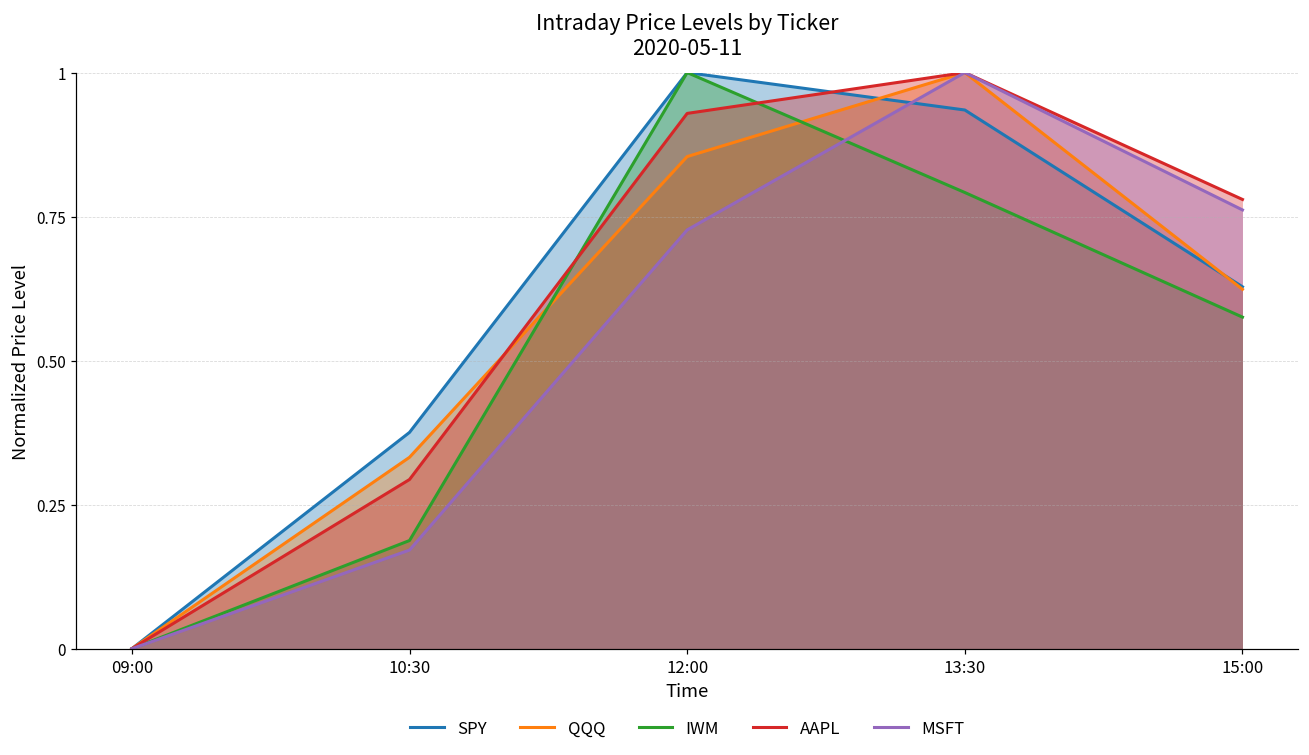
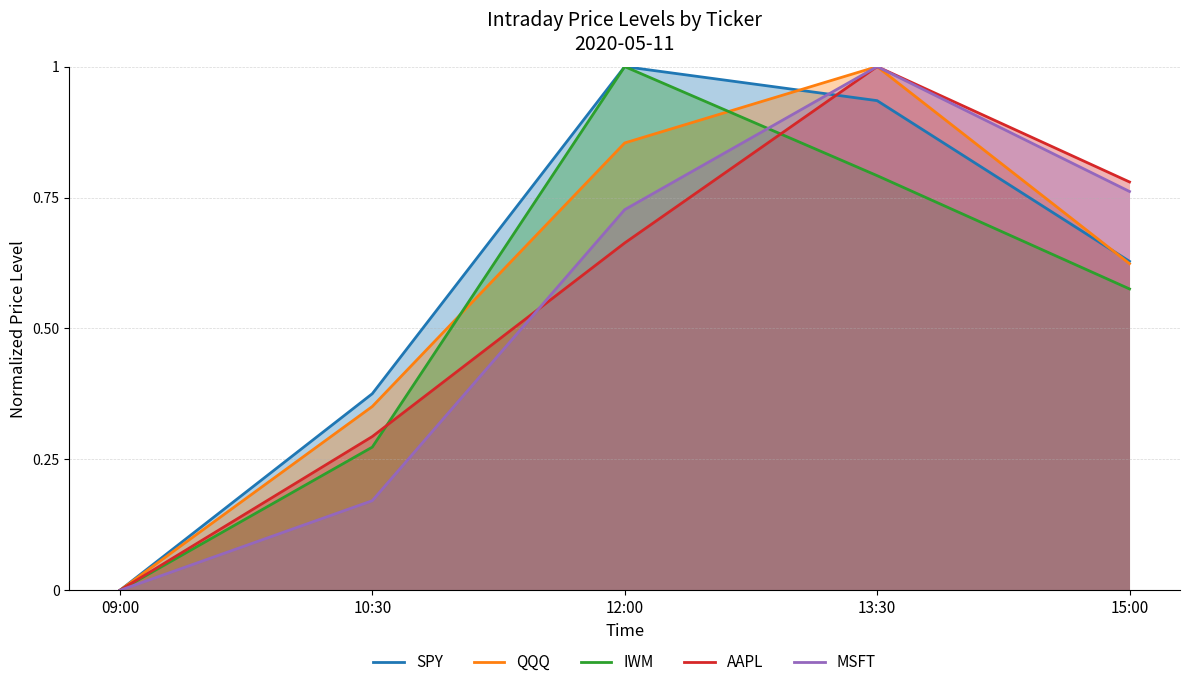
  {
    "SPY": {
      "10:30": 0.38,
      "13:30": 0.94
    },
    "QQQ": {
-     "10:30": 0.33,
+     "10:30": 0.35,
      "12:00": 0.85
    },
    "IWM": {
-     "10:30": 0.19,
+     "10:30": 0.27,
      "13:30": 0.79,
      "15:00": 0.58
    },
    "AAPL": {
      "10:30": 0.29,
-     "12:00": 0.93,
+     "12:00": 0.66,
      "15:00": 0.78
    },
    "MSFT": {
      "10:30": 0.17,
      "12:00": 0.73,
      "15:00": 0.76
    }
  }
